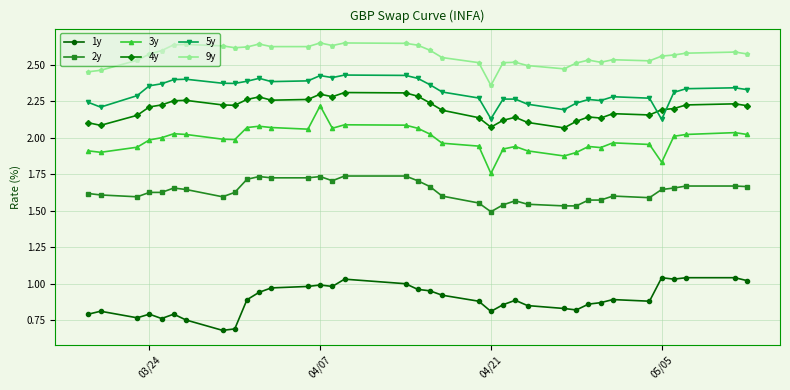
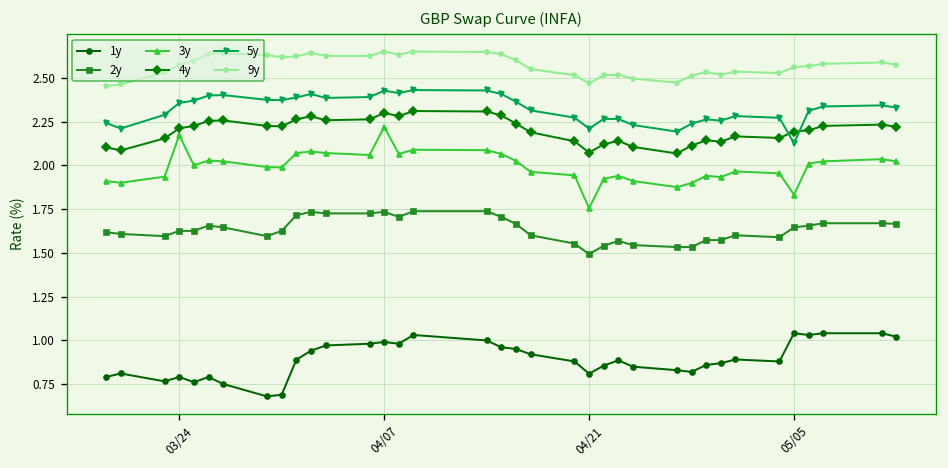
  {
    "3y": {
-     "03/24": 1.99,
+     "03/24": 2.17,
      "04/07": 2.22,
      "04/21": 1.76,
      "05/05": 1.83
    },
    "5y": {
      "03/24": 2.36,
      "04/07": 2.43,
-     "04/21": 2.13,
+     "04/21": 2.21,
      "05/05": 2.13
    },
    "9y": {
      "04/07": 2.65,
-     "04/21": 2.36,
+     "04/21": 2.47,
      "05/05": 2.56
    }
  }
